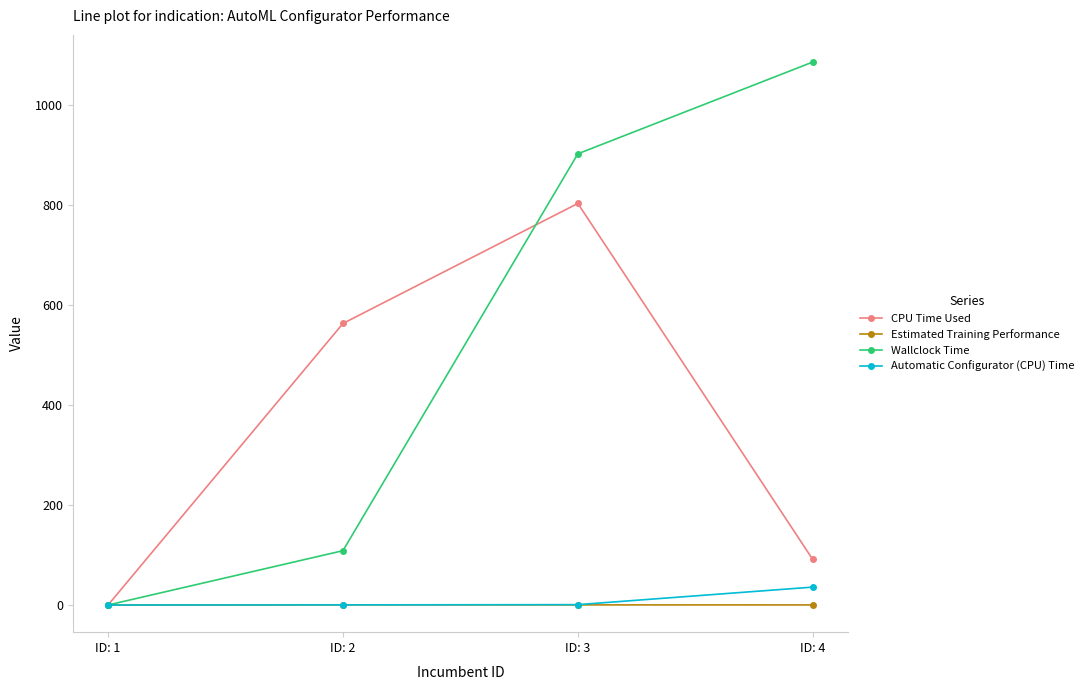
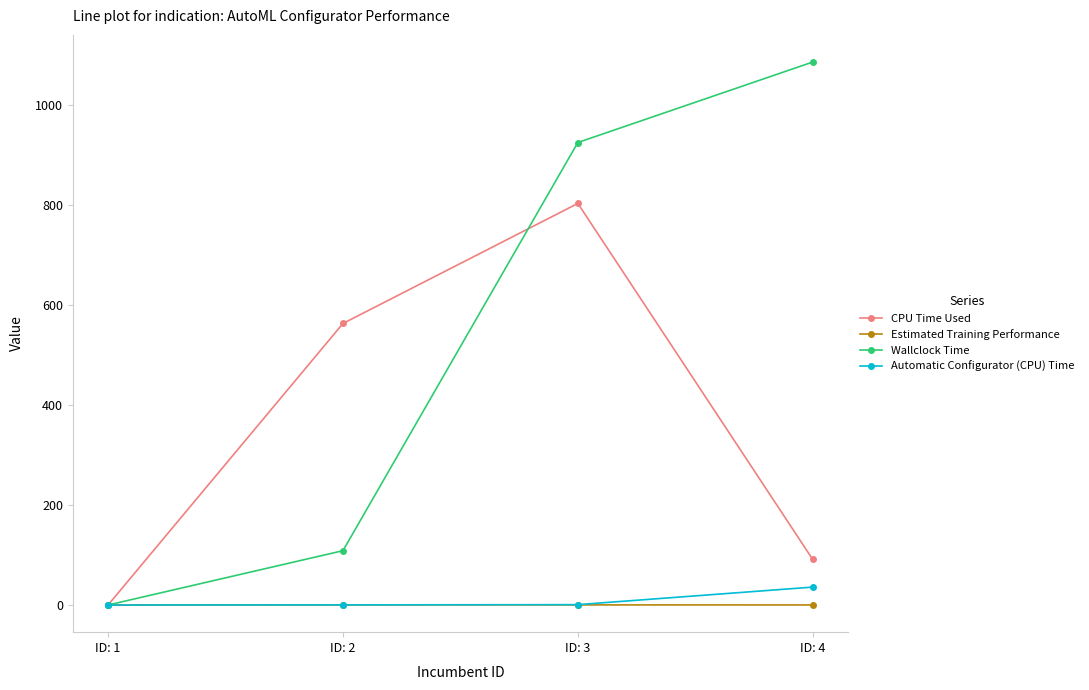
  {
    "CPU Time Used": {
      "ID: 2": 560,
      "ID: 3": 800,
      "ID: 4": 90
    },
    "Estimated Training Performance": {
      "ID: 4": 0
    },
    "Wallclock Time": {
      "ID: 2": 110,
-     "ID: 3": 900,
+     "ID: 3": 920,
      "ID: 4": 1090
    },
    "Automatic Configurator (CPU) Time": {
      "ID: 4": 40
    }
  }
